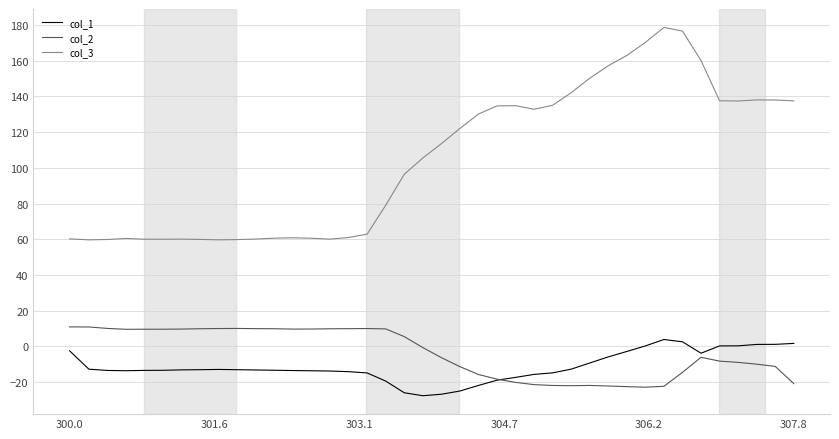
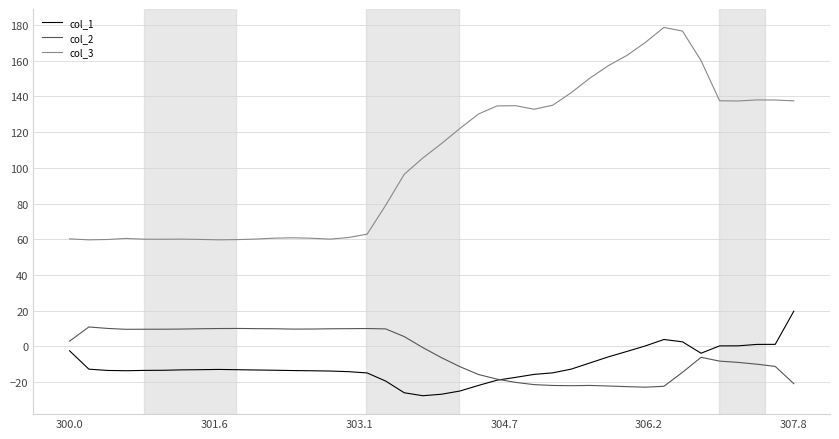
  {
    "col_1": {
      "300.0": -3,
-     "307.8": 2
+     "307.8": 20
    },
    "col_2": {
-     "300.0": 11,
+     "300.0": 3,
      "307.8": -21
    },
    "col_3": {
      "300.0": 60,
      "307.8": 138
    }
  }
